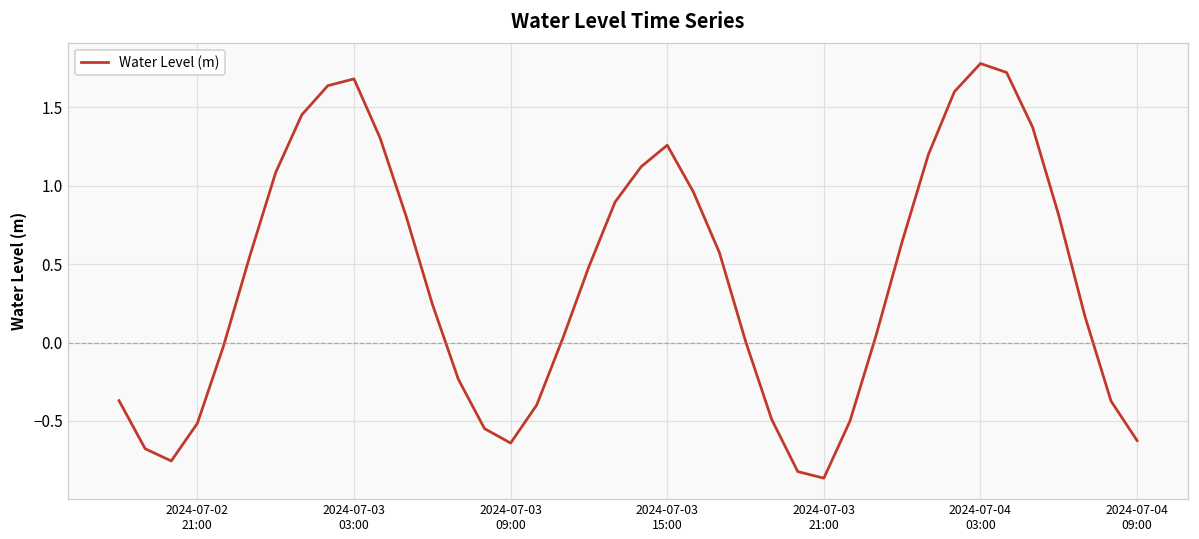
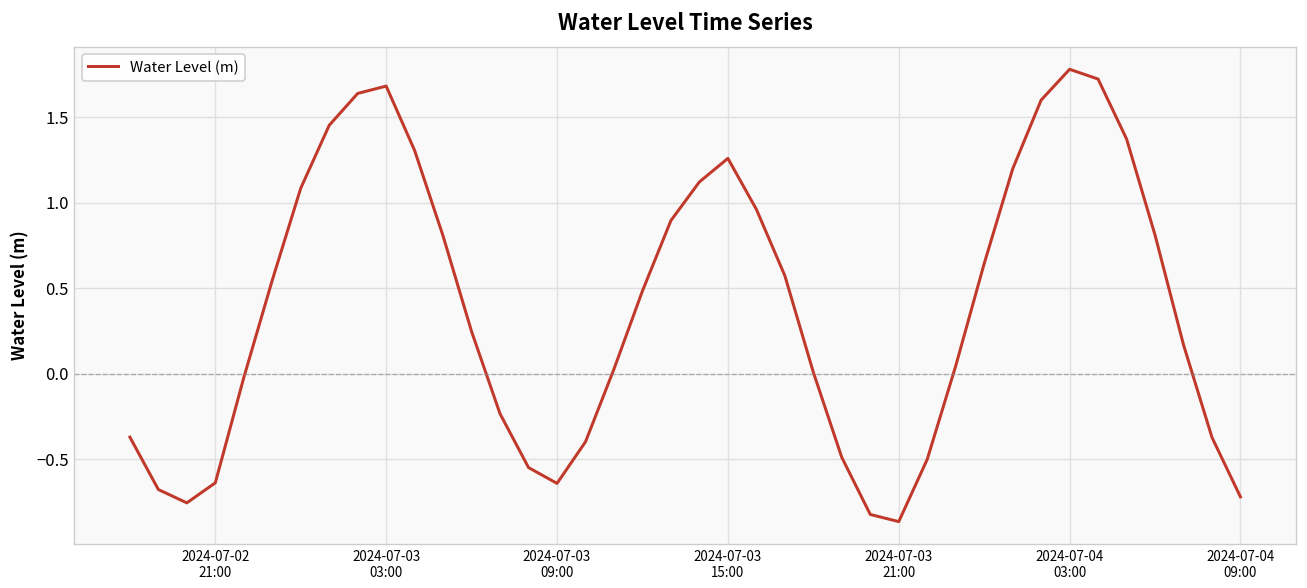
  {
-   "2024-07-02 21:00": -0.52,
+   "2024-07-02 21:00": -0.64,
    "2024-07-03 03:00": 1.68,
    "2024-07-03 09:00": -0.64,
    "2024-07-03 15:00": 1.26,
    "2024-07-03 21:00": -0.86,
    "2024-07-04 03:00": 1.78,
-   "2024-07-04 09:00": -0.63
+   "2024-07-04 09:00": -0.72
  }
